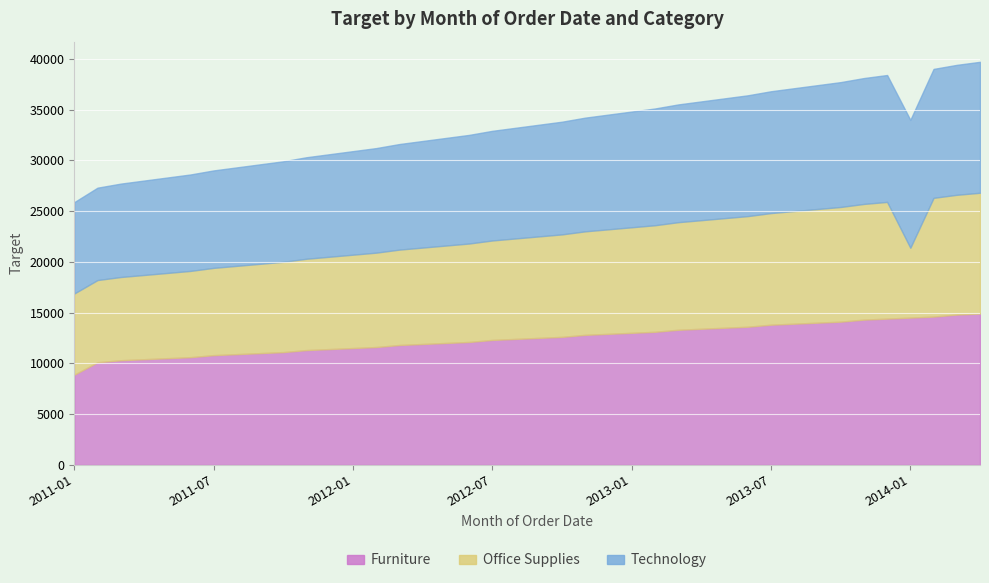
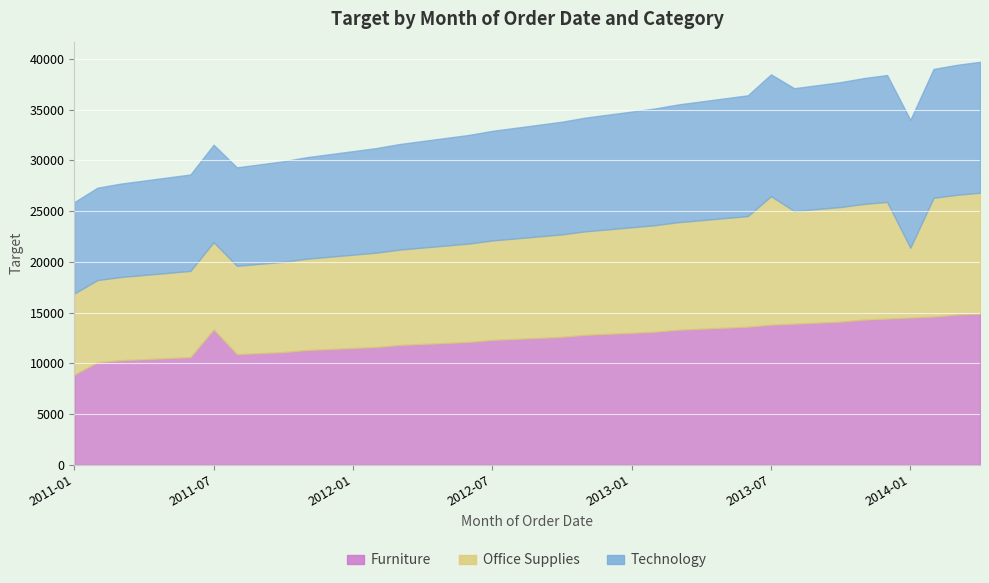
  {
    "Furniture": {
      "2011-01": 8900,
-     "2011-07": 10800,
+     "2011-07": 13300,
      "2012-01": 11500,
      "2012-07": 12300,
      "2013-01": 13000,
      "2013-07": 13800,
      "2014-01": 14500
    },
    "Office Supplies": {
      "2011-01": 8000,
      "2011-07": 8600,
      "2012-01": 9200,
      "2012-07": 9800,
      "2013-01": 10400,
-     "2013-07": 11000,
+     "2013-07": 12700,
      "2014-01": 6900
    },
    "Technology": {
      "2011-01": 9000,
      "2011-07": 9600,
      "2012-01": 10200,
      "2012-07": 10800,
      "2013-01": 11400,
      "2013-07": 12000,
      "2014-01": 12600
    }
  }
